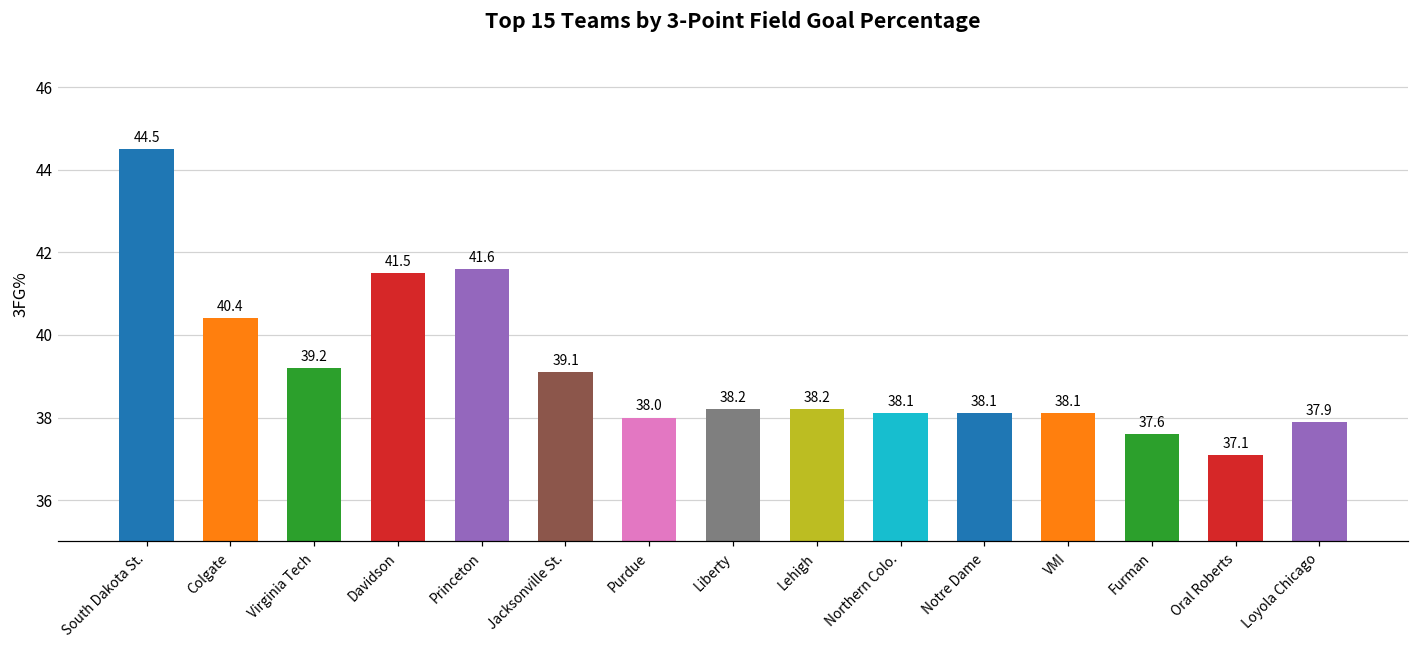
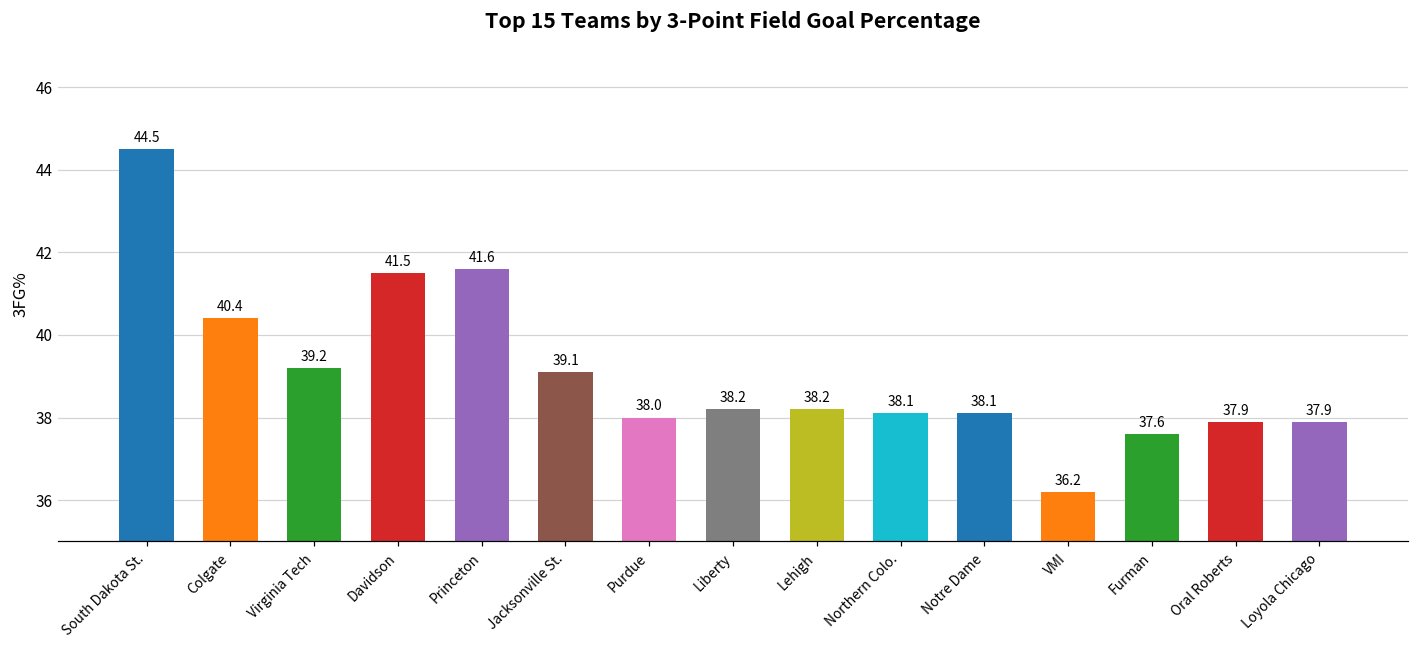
  {
    "South Dakota St.": 44.5,
    "Colgate": 40.4,
    "Virginia Tech": 39.2,
    "Davidson": 41.5,
    "Princeton": 41.6,
    "Jacksonville St.": 39.1,
    "Purdue": 38.0,
    "Liberty": 38.2,
    "Lehigh": 38.2,
    "Northern Colo.": 38.1,
    "Notre Dame": 38.1,
-   "VMI": 38.1,
+   "VMI": 36.2,
    "Furman": 37.6,
-   "Oral Roberts": 37.1,
+   "Oral Roberts": 37.9,
    "Loyola Chicago": 37.9
  }
